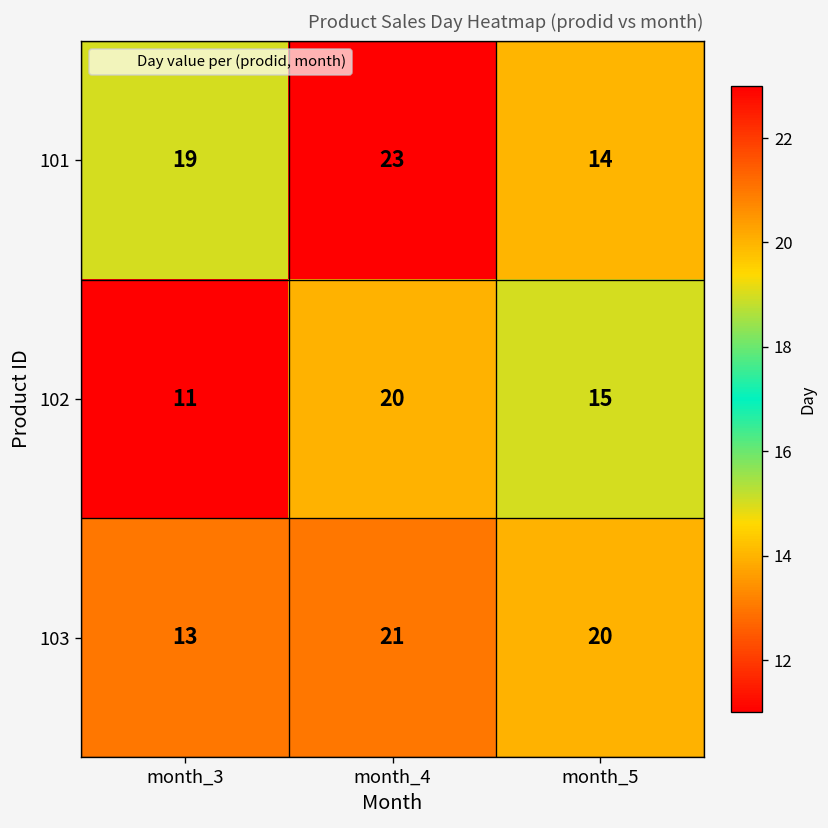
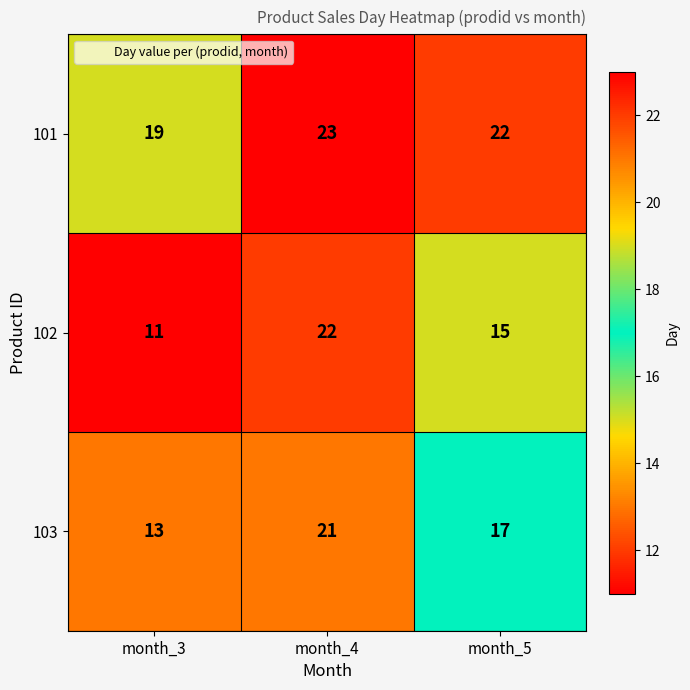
  {
    "101": {
      "month_3": 19,
      "month_4": 23,
-     "month_5": 14
+     "month_5": 22
    },
    "102": {
      "month_3": 11,
-     "month_4": 20,
+     "month_4": 22,
      "month_5": 15
    },
    "103": {
      "month_3": 13,
      "month_4": 21,
-     "month_5": 20
+     "month_5": 17
    }
  }
